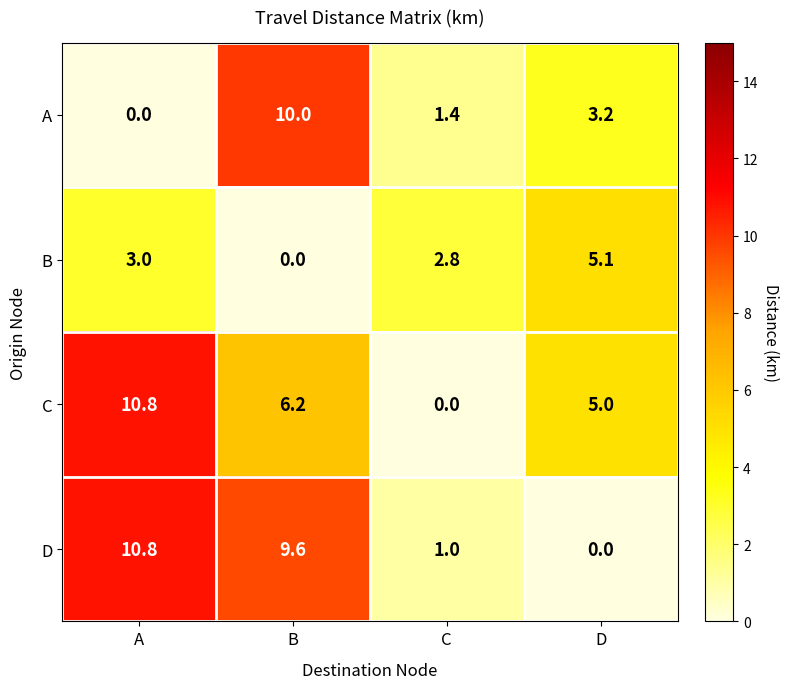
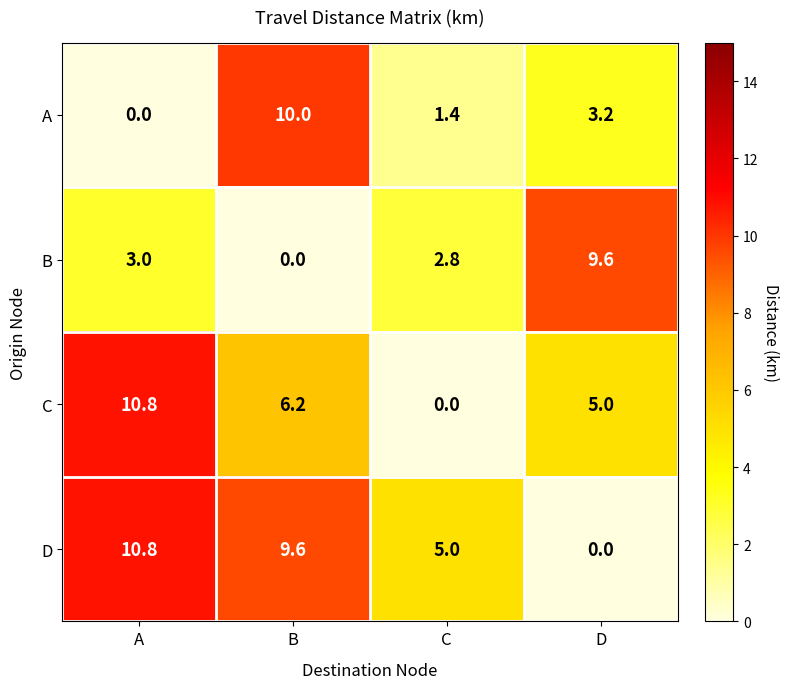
  {
    "A": {
      "A": 0.0,
      "B": 10.0,
      "C": 1.4,
      "D": 3.2
    },
    "B": {
      "A": 3.0,
      "B": 0.0,
      "C": 2.8,
-     "D": 5.1
+     "D": 9.6
    },
    "C": {
      "A": 10.8,
      "B": 6.2,
      "C": 0.0,
      "D": 5.0
    },
    "D": {
      "A": 10.8,
      "B": 9.6,
-     "C": 1.0,
+     "C": 5.0,
      "D": 0.0
    }
  }
